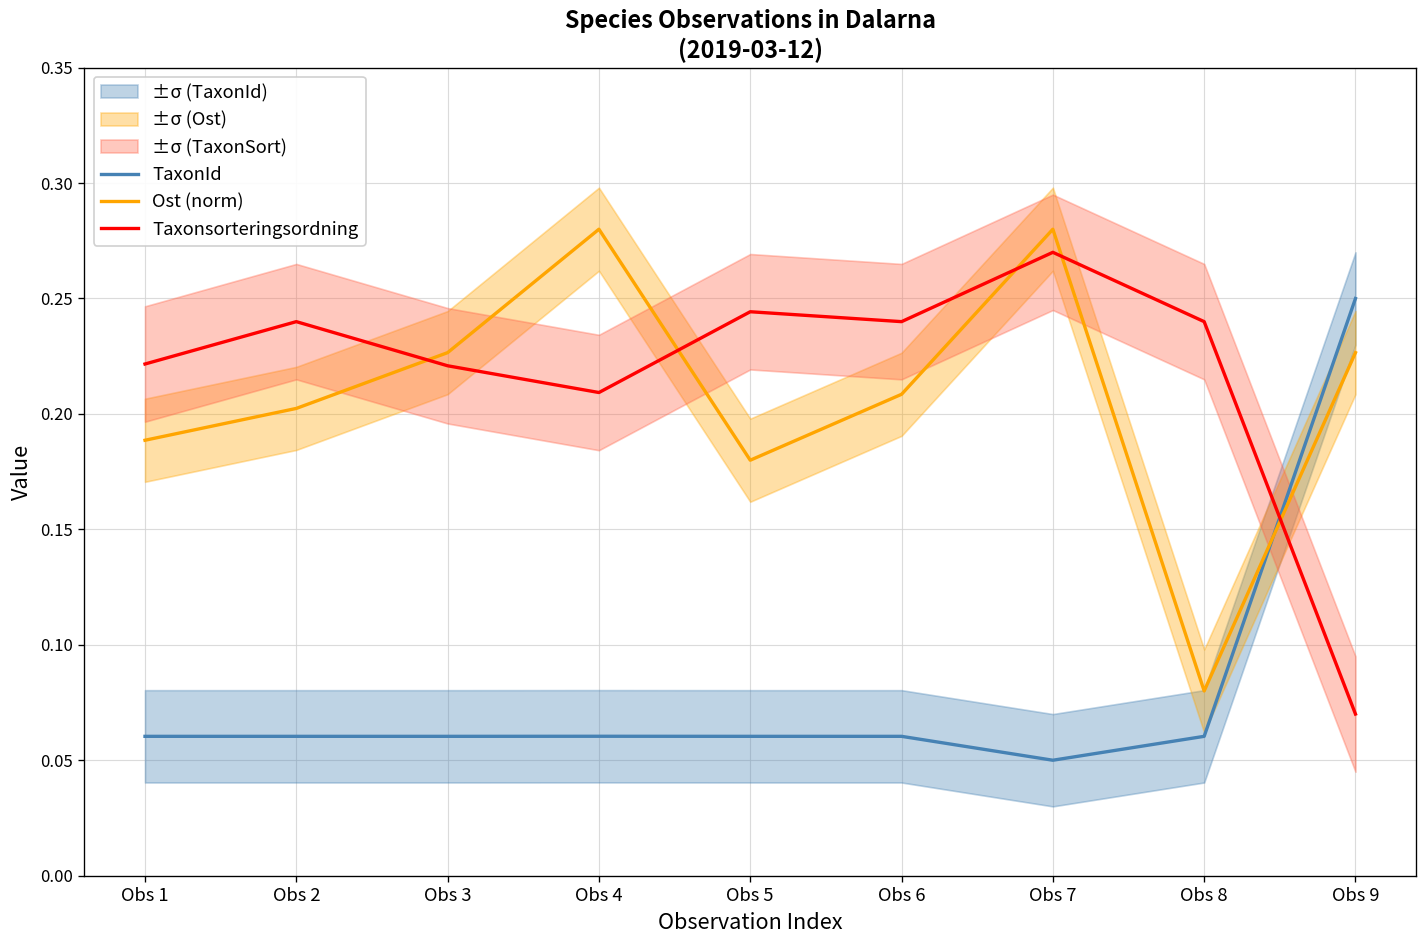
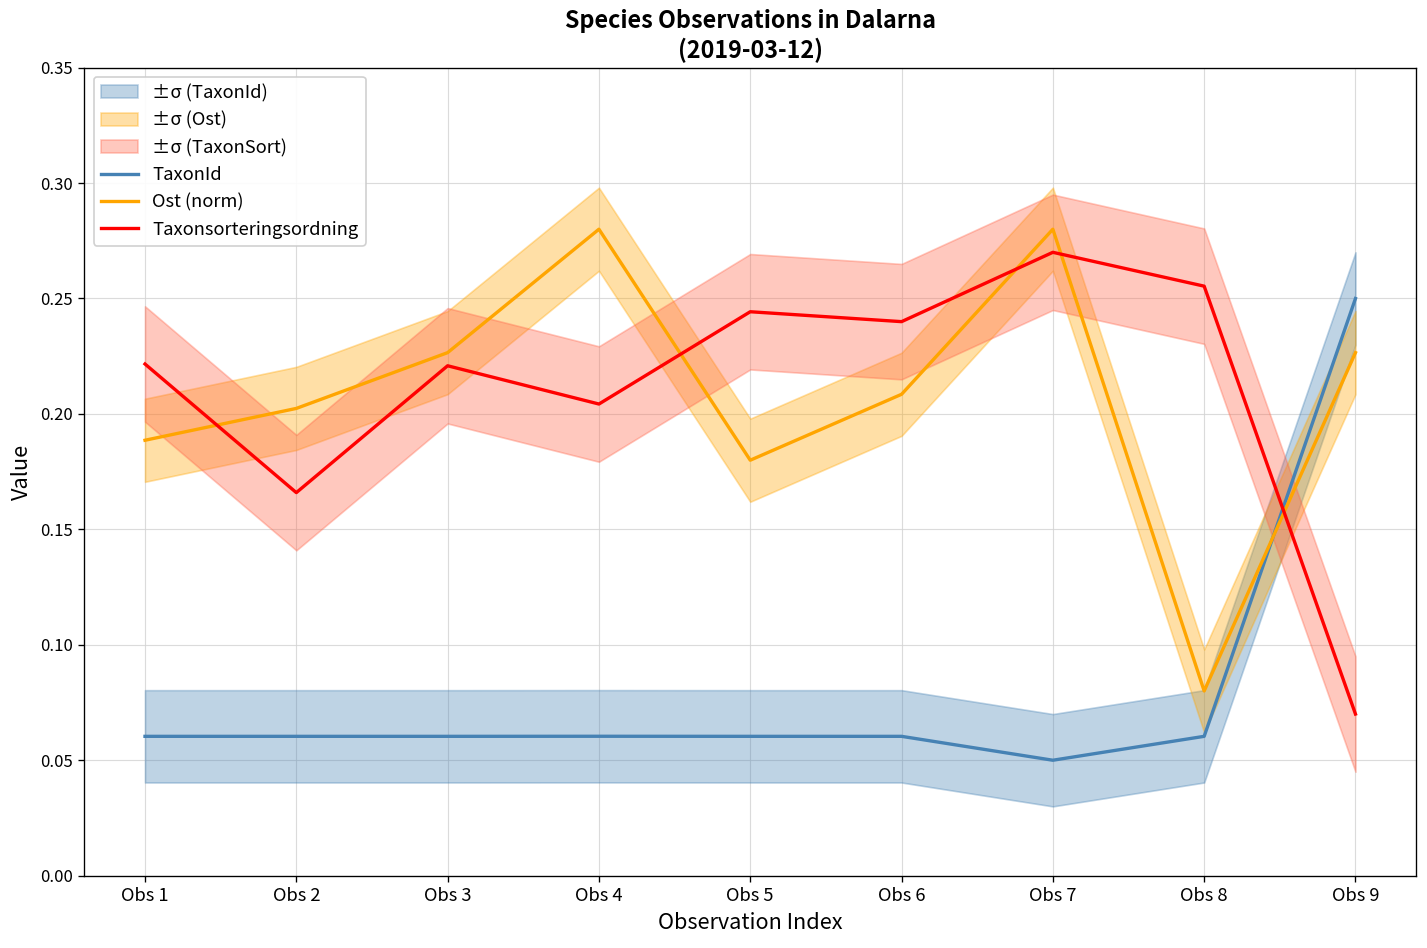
  {
    "Taxonsorteringsordning": {
      "Obs 1": 0.222,
-     "Obs 2": 0.240,
+     "Obs 2": 0.166,
      "Obs 3": 0.221,
-     "Obs 4": 0.209,
+     "Obs 4": 0.204,
      "Obs 5": 0.244,
      "Obs 6": 0.240,
      "Obs 7": 0.270,
-     "Obs 8": 0.240,
+     "Obs 8": 0.255,
      "Obs 9": 0.070
    }
  }
